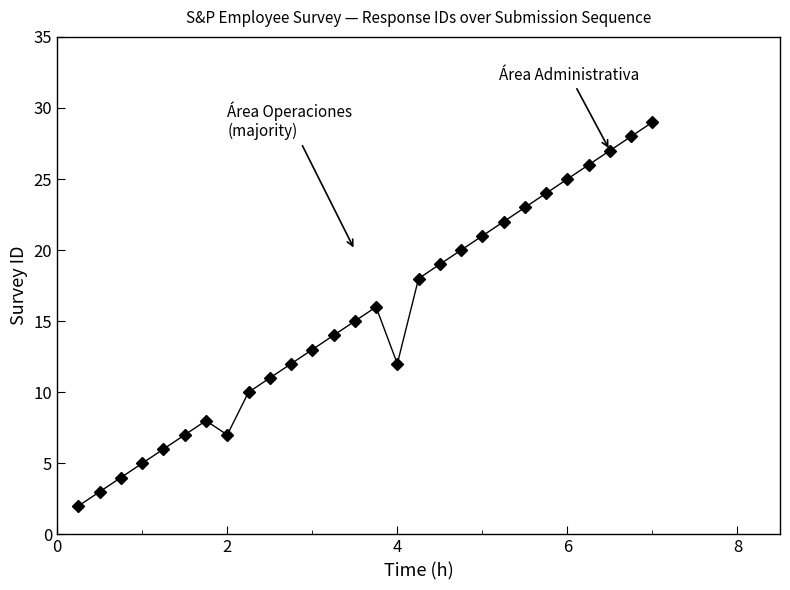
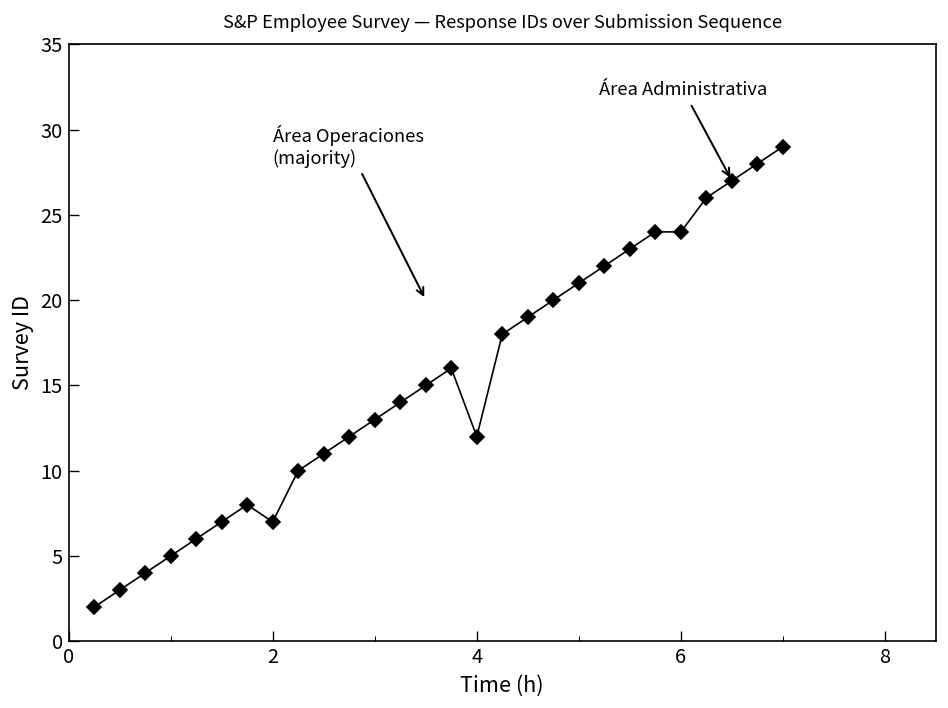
  {
    "2": 7,
    "4": 12,
-   "6": 25
+   "6": 24
  }
